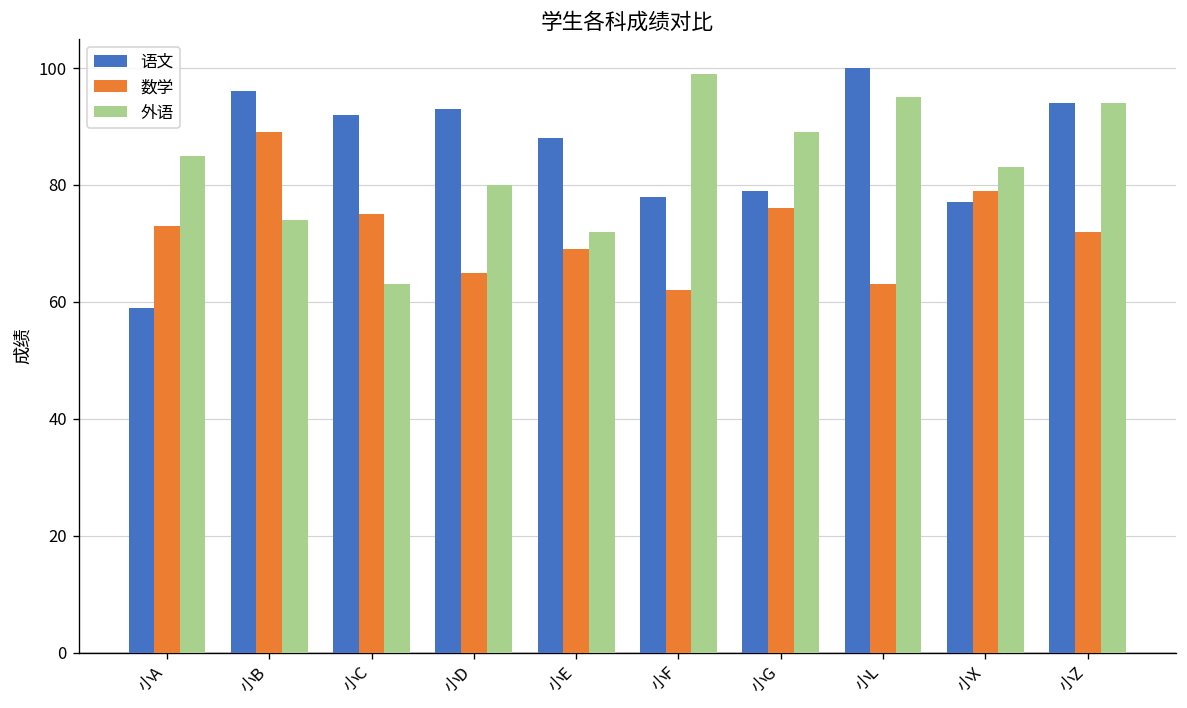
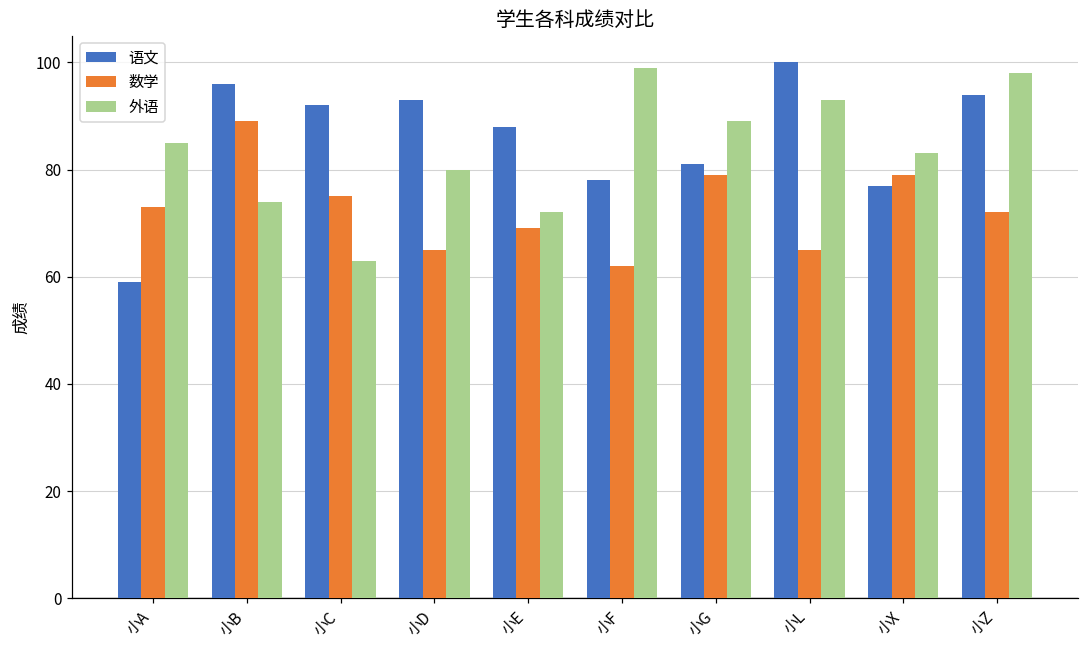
  {
    "语文": {
      "小A": 59,
      "小B": 96,
      "小C": 92,
      "小D": 93,
      "小E": 88,
      "小F": 78,
-     "小G": 79,
+     "小G": 81,
      "小L": 100,
      "小X": 77,
      "小Z": 94
    },
    "数学": {
      "小A": 73,
      "小B": 89,
      "小C": 75,
      "小D": 65,
      "小E": 69,
      "小F": 62,
-     "小G": 76,
-     "小L": 63,
+     "小G": 79,
+     "小L": 65,
      "小X": 79,
      "小Z": 72
    },
    "外语": {
      "小A": 85,
      "小B": 74,
      "小C": 63,
      "小D": 80,
      "小E": 72,
      "小F": 99,
      "小G": 89,
-     "小L": 95,
+     "小L": 93,
      "小X": 83,
-     "小Z": 94
+     "小Z": 98
    }
  }
